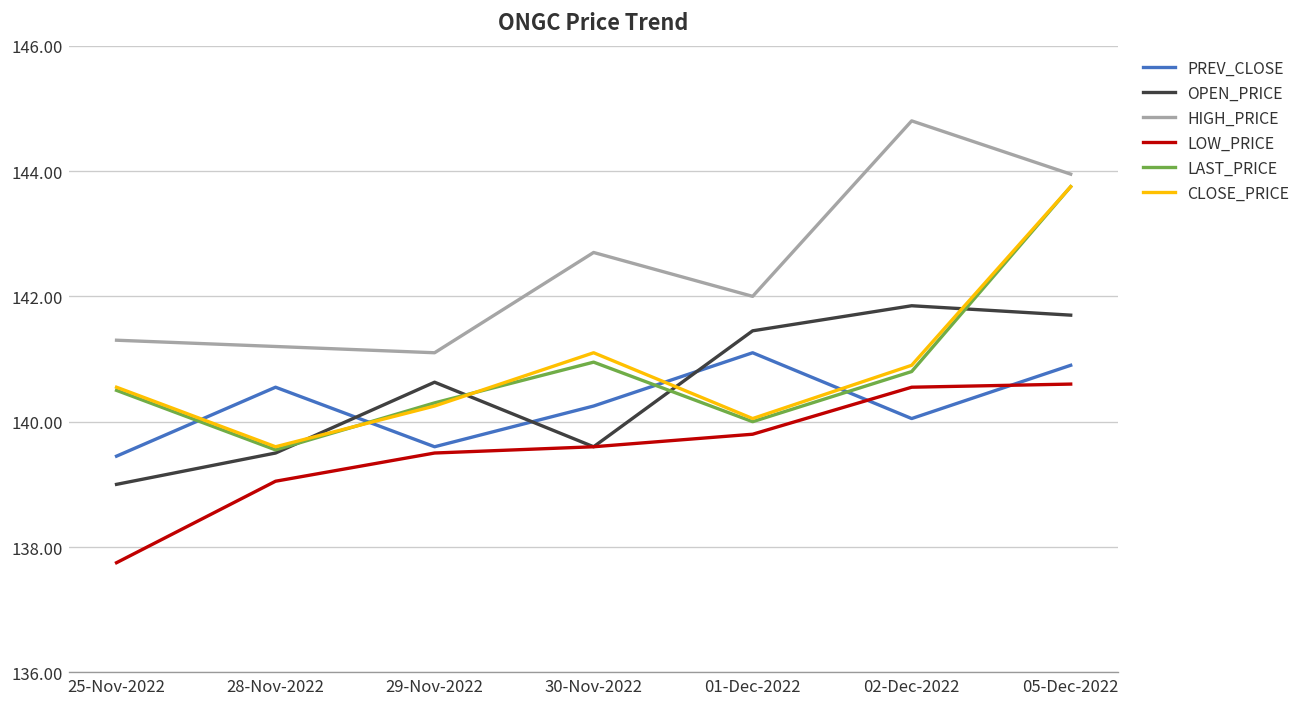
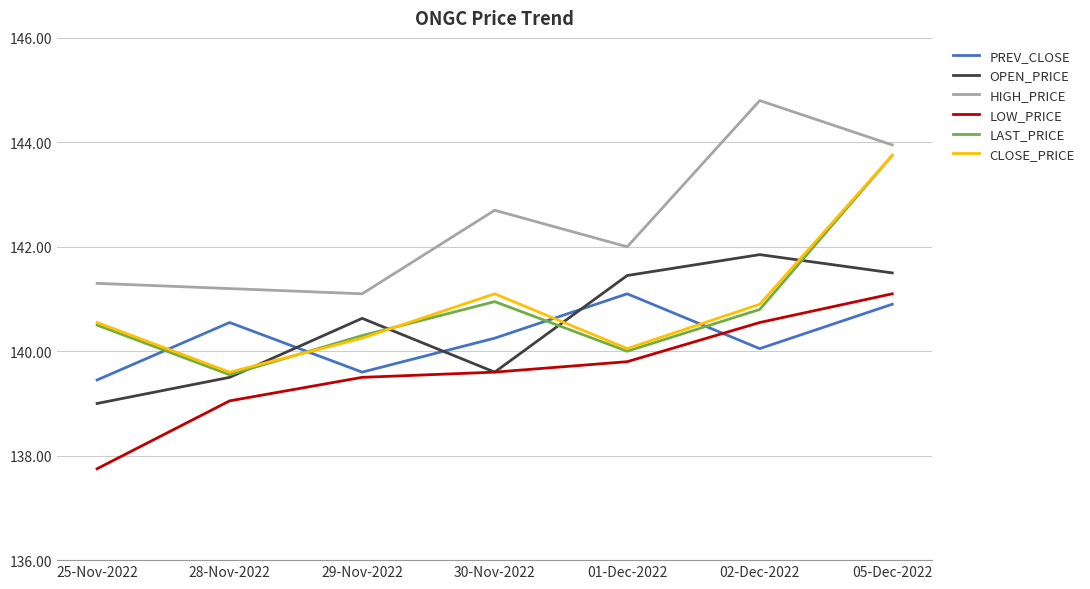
  {
    "PREV_CLOSE": {
      "25-Nov-2022": 139.5,
      "28-Nov-2022": 140.6,
      "29-Nov-2022": 139.6,
      "30-Nov-2022": 140.3,
      "01-Dec-2022": 141.1,
      "02-Dec-2022": 140.1,
      "05-Dec-2022": 140.9
    },
    "OPEN_PRICE": {
      "25-Nov-2022": 139.0,
      "28-Nov-2022": 139.5,
      "29-Nov-2022": 140.6,
      "01-Dec-2022": 141.5,
      "02-Dec-2022": 141.9,
-     "05-Dec-2022": 141.7
+     "05-Dec-2022": 141.5
    },
    "HIGH_PRICE": {
      "25-Nov-2022": 141.3,
      "28-Nov-2022": 141.2,
      "29-Nov-2022": 141.1,
      "30-Nov-2022": 142.7,
      "01-Dec-2022": 142.0,
      "02-Dec-2022": 144.8,
      "05-Dec-2022": 144.0
    },
    "LOW_PRICE": {
      "25-Nov-2022": 137.8,
      "28-Nov-2022": 139.1,
      "29-Nov-2022": 139.5,
      "01-Dec-2022": 139.8,
      "02-Dec-2022": 140.6,
-     "05-Dec-2022": 140.6
+     "05-Dec-2022": 141.1
    },
    "LAST_PRICE": {
      "25-Nov-2022": 140.5,
      "28-Nov-2022": 139.6,
      "29-Nov-2022": 140.3,
      "30-Nov-2022": 141.0,
      "01-Dec-2022": 140.0,
      "02-Dec-2022": 140.8
    },
    "CLOSE_PRICE": {
      "25-Nov-2022": 140.6,
      "28-Nov-2022": 139.6,
      "29-Nov-2022": 140.3,
      "30-Nov-2022": 141.1,
      "01-Dec-2022": 140.1,
      "02-Dec-2022": 140.9
    }
  }
